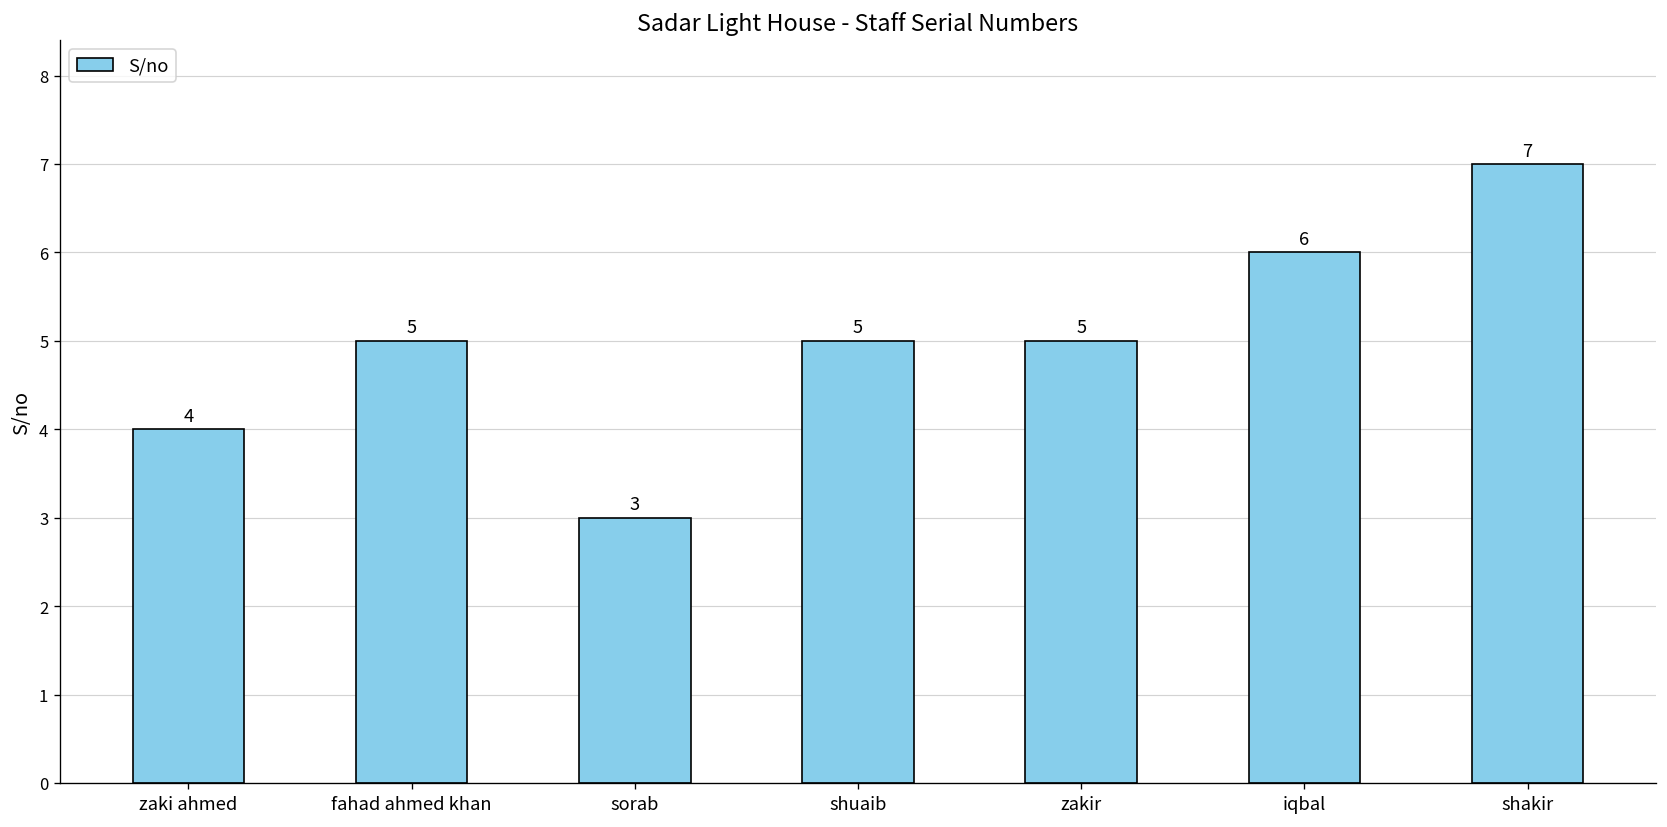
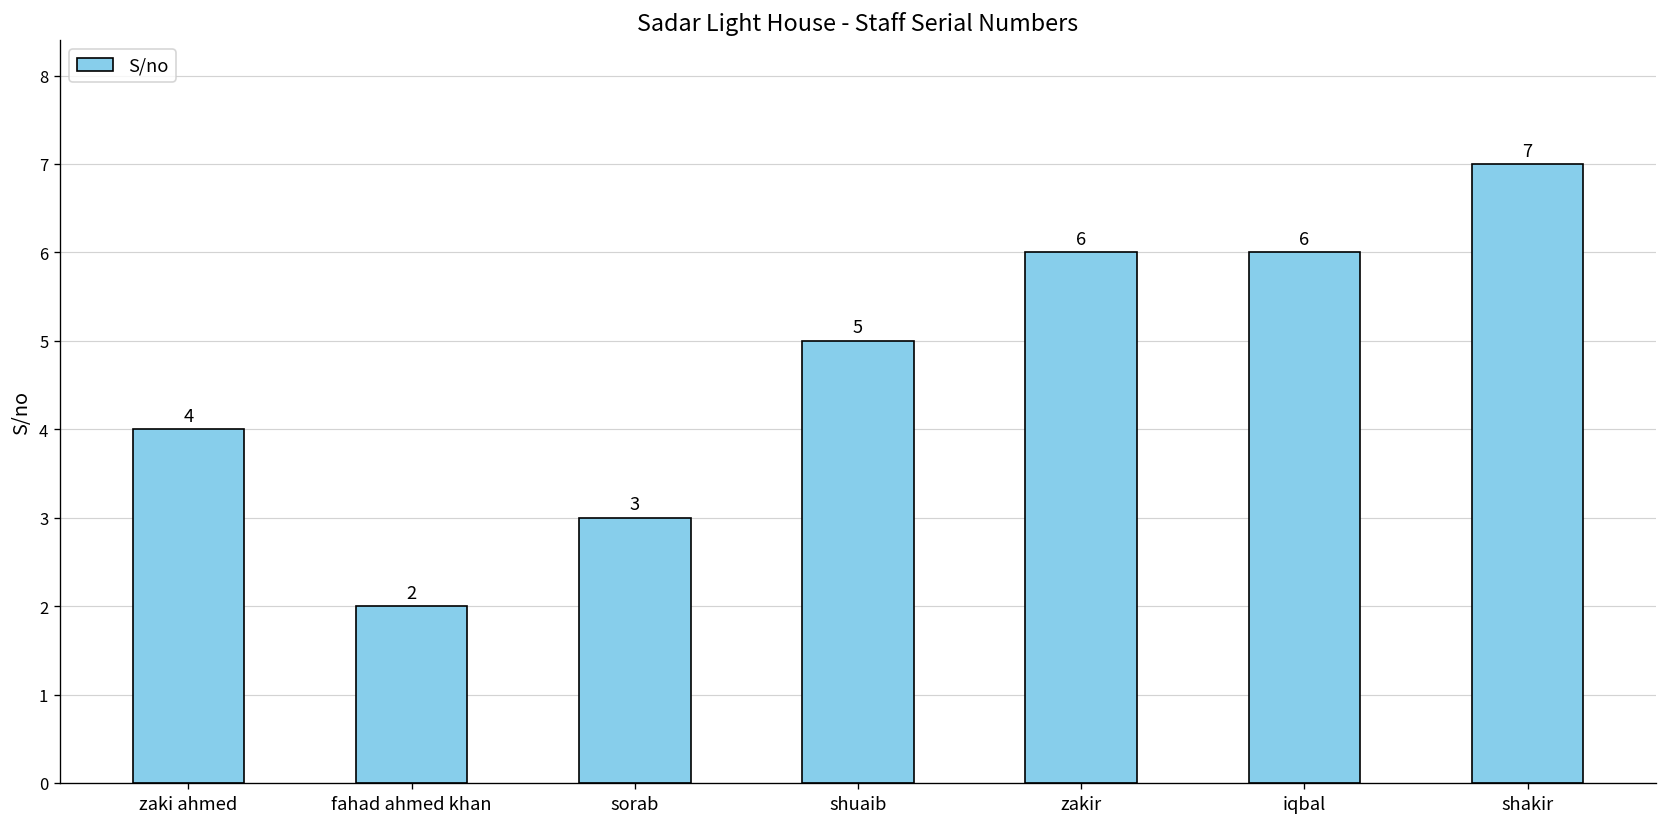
  {
    "zaki ahmed": 4,
-   "fahad ahmed khan": 5,
+   "fahad ahmed khan": 2,
    "sorab": 3,
    "shuaib": 5,
-   "zakir": 5,
+   "zakir": 6,
    "iqbal": 6,
    "shakir": 7
  }
